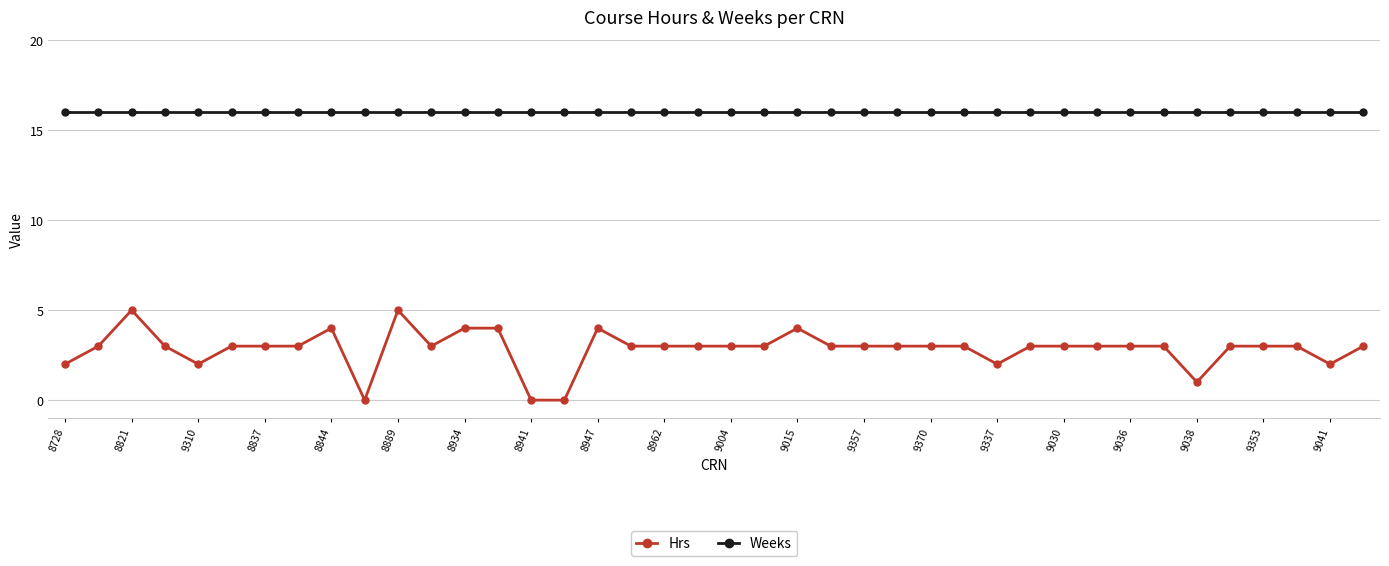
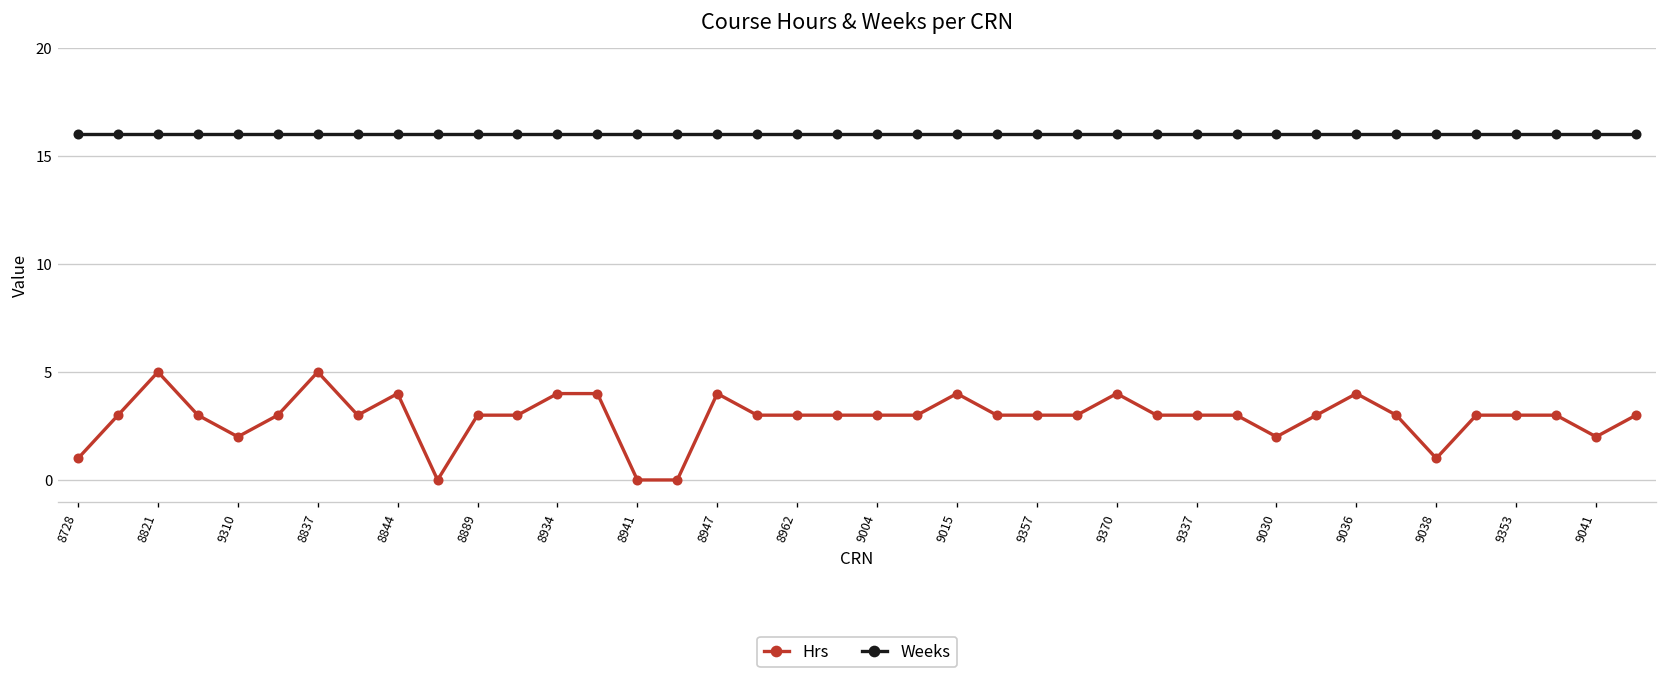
  {
    "Hrs": {
-     "8728": 2,
+     "8728": 1,
      "8821": 5,
      "9310": 2,
-     "8837": 3,
+     "8837": 5,
      "8844": 4,
-     "8889": 5,
+     "8889": 3,
      "8934": 4,
      "8941": 0,
      "8947": 4,
      "8962": 3,
      "9004": 3,
      "9015": 4,
      "9357": 3,
-     "9370": 3,
-     "9337": 2,
-     "9030": 3,
-     "9036": 3,
+     "9370": 4,
+     "9337": 3,
+     "9030": 2,
+     "9036": 4,
      "9038": 1,
      "9353": 3,
      "9041": 2
    },
    "Weeks": {
      "8728": 16,
      "8821": 16,
      "9310": 16,
      "8837": 16,
      "8844": 16,
      "8889": 16,
      "8934": 16,
      "8941": 16,
      "8947": 16,
      "8962": 16,
      "9004": 16,
      "9015": 16,
      "9357": 16,
      "9370": 16,
      "9337": 16,
      "9030": 16,
      "9036": 16,
      "9038": 16,
      "9353": 16,
      "9041": 16
    }
  }
